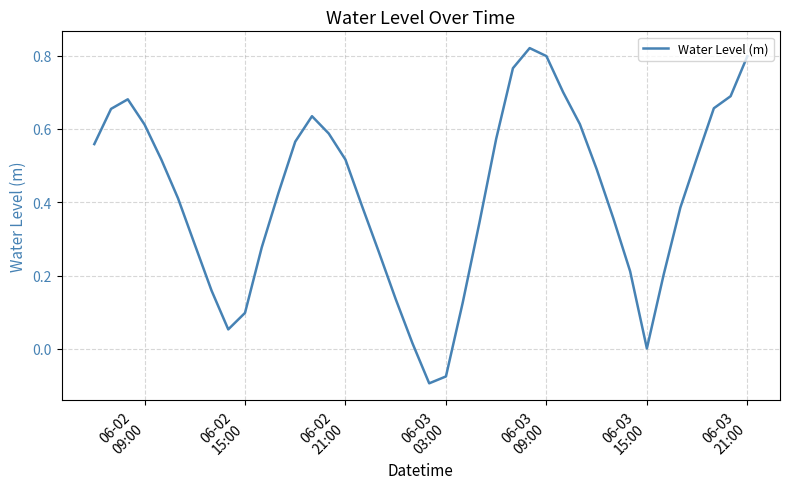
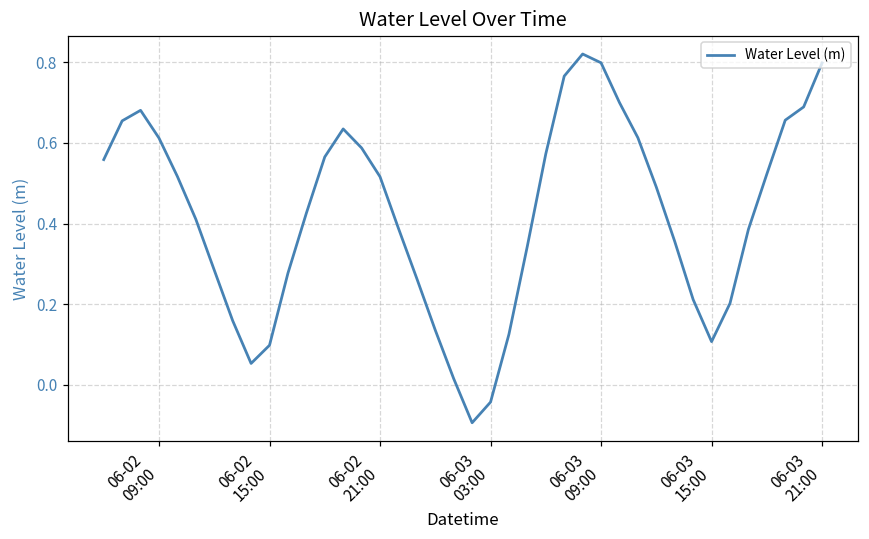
  {
    "06-02 09:00": 0.61,
    "06-02 15:00": 0.10,
    "06-02 21:00": 0.52,
-   "06-03 03:00": -0.08,
+   "06-03 03:00": -0.04,
    "06-03 09:00": 0.80,
-   "06-03 15:00": 0.00
+   "06-03 15:00": 0.11
  }
